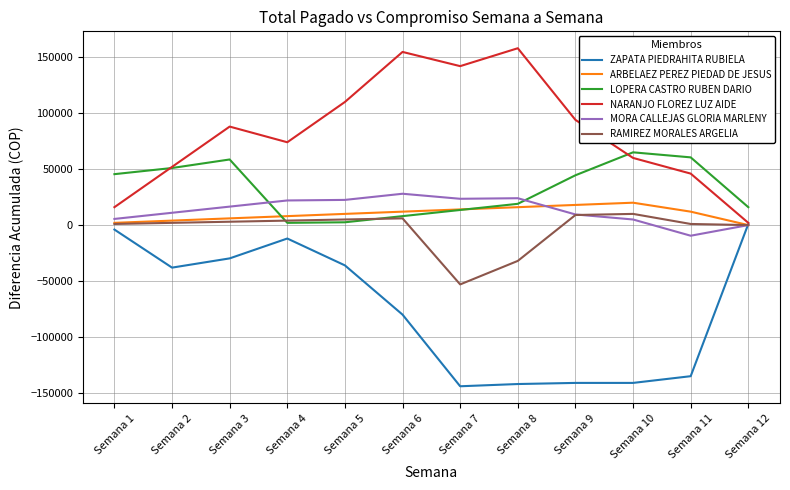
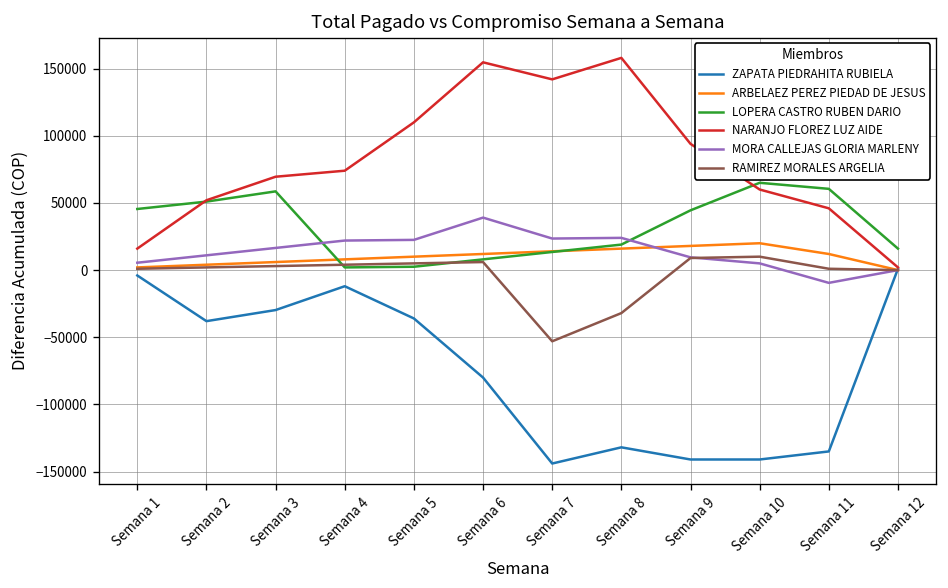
  {
    "ZAPATA PIEDRAHITA RUBIELA": {
      "Semana 1": -4000,
      "Semana 2": -38000,
      "Semana 3": -30000,
      "Semana 4": -12000,
      "Semana 5": -36000,
      "Semana 6": -80000,
      "Semana 7": -144000,
-     "Semana 8": -142000,
+     "Semana 8": -132000,
      "Semana 9": -141000,
      "Semana 10": -141000,
      "Semana 11": -135000
    },
    "ARBELAEZ PEREZ PIEDAD DE JESUS": {
      "Semana 3": 6000,
      "Semana 4": 8000,
      "Semana 5": 10000,
      "Semana 6": 12000,
      "Semana 8": 16000,
      "Semana 9": 18000,
      "Semana 10": 20000,
      "Semana 11": 12000
    },
    "LOPERA CASTRO RUBEN DARIO": {
      "Semana 1": 46000,
      "Semana 3": 59000,
      "Semana 5": 3000,
      "Semana 8": 19000,
      "Semana 9": 45000,
      "Semana 10": 65000,
      "Semana 11": 61000,
      "Semana 12": 16000
    },
    "NARANJO FLOREZ LUZ AIDE": {
      "Semana 1": 16000,
-     "Semana 3": 88000,
+     "Semana 3": 70000,
      "Semana 4": 74000,
      "Semana 5": 110000,
      "Semana 6": 155000,
      "Semana 7": 142000,
      "Semana 8": 158000,
      "Semana 9": 94000,
      "Semana 10": 60000,
      "Semana 11": 46000
    },
    "MORA CALLEJAS GLORIA MARLENY": {
      "Semana 1": 6000,
      "Semana 2": 11000,
      "Semana 3": 17000,
      "Semana 4": 22000,
      "Semana 5": 23000,
-     "Semana 6": 28000,
+     "Semana 6": 39000,
      "Semana 7": 24000,
      "Semana 8": 24000,
      "Semana 10": 5000,
      "Semana 11": -10000
    },
    "RAMIREZ MORALES ARGELIA": {
      "Semana 3": 3000,
      "Semana 5": 5000,
      "Semana 7": -53000,
      "Semana 8": -32000,
      "Semana 10": 10000,
      "Semana 11": 1000
    }
  }
